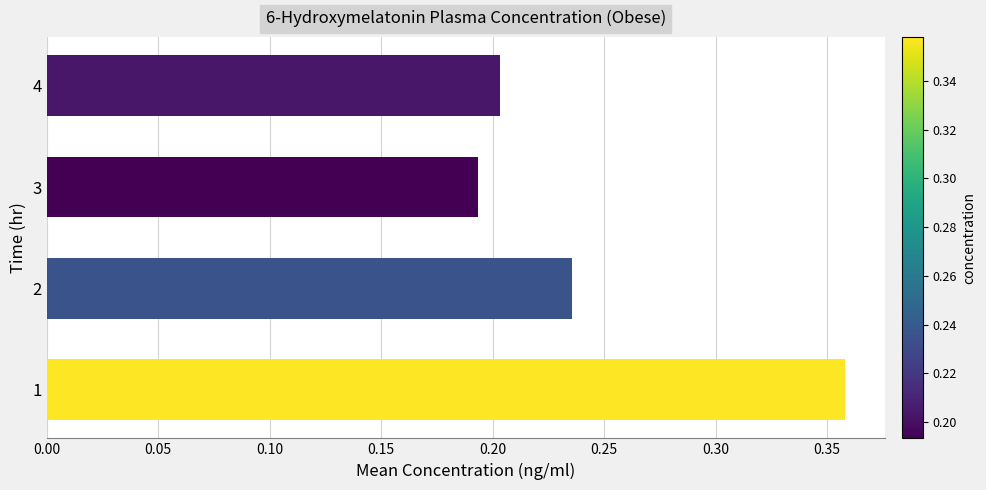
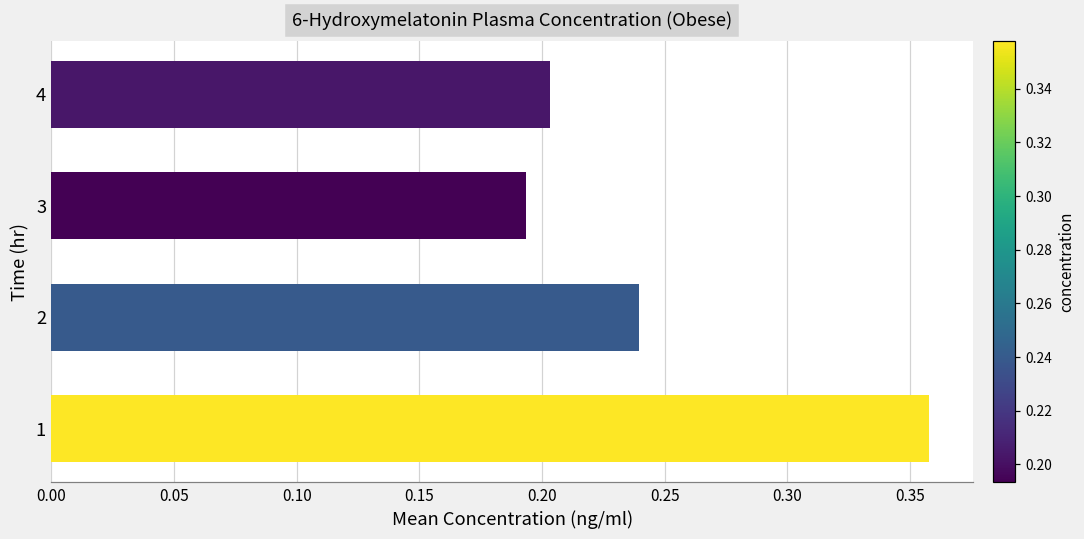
  {
    "4": 0.203,
    "3": 0.193,
-   "2": 0.235,
+   "2": 0.240,
    "1": 0.358
  }
